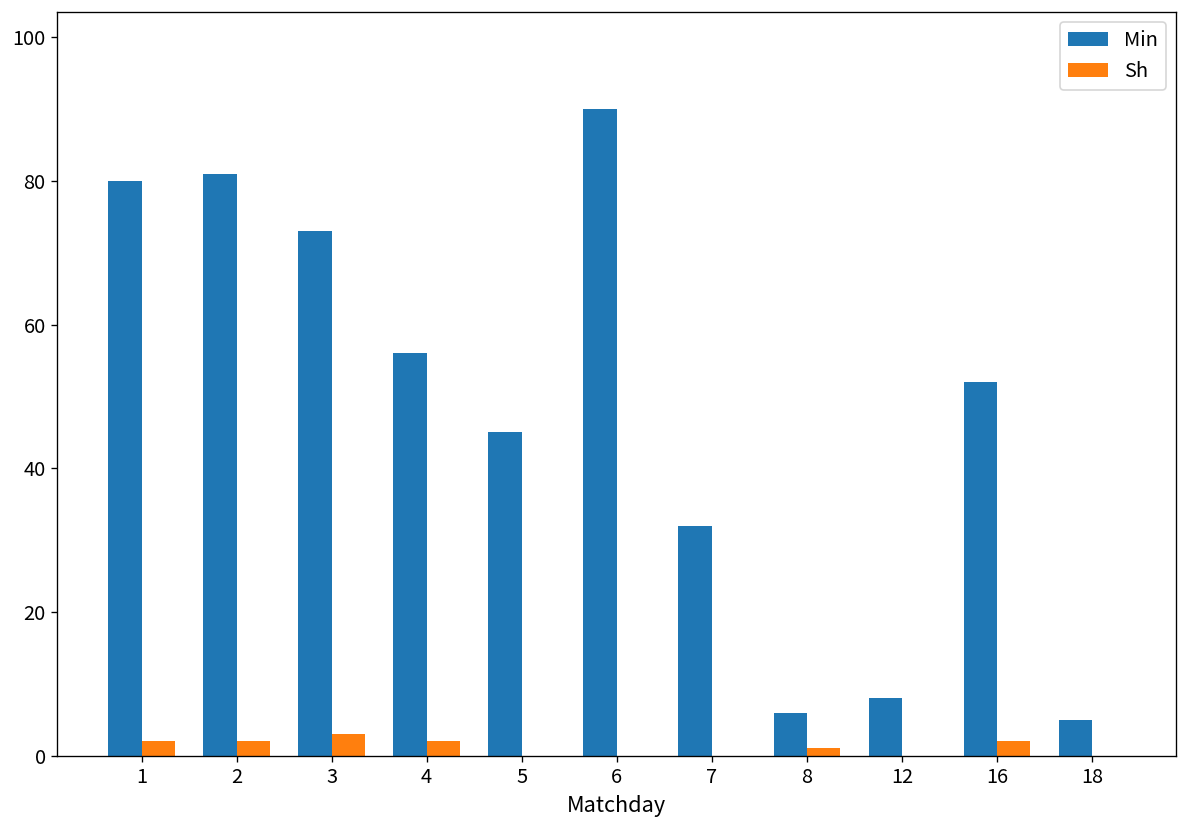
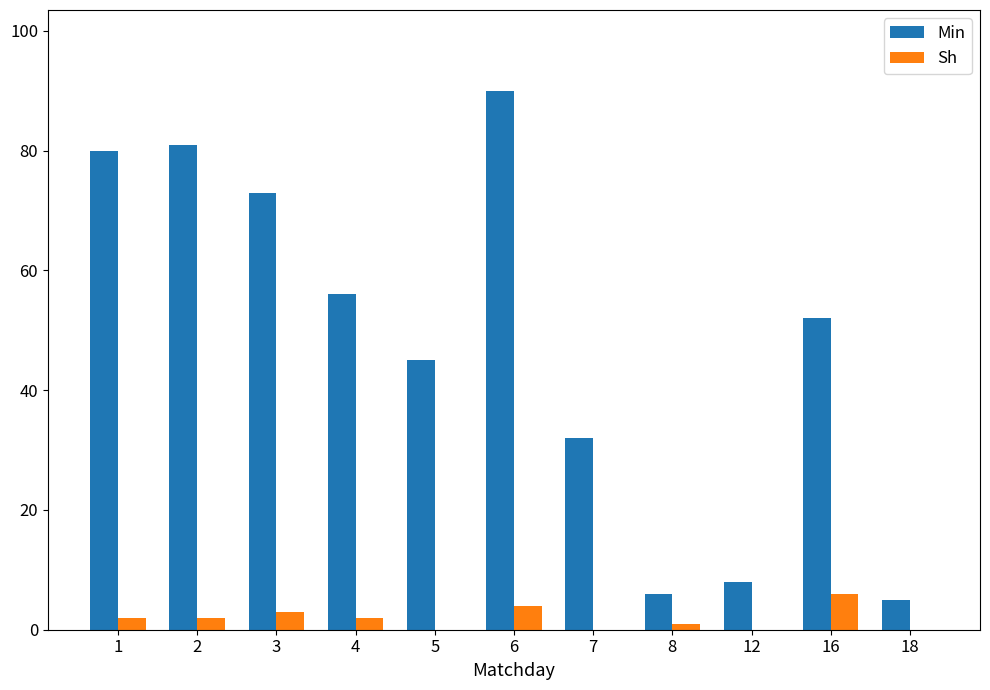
  {
    "Min": {
      "1": 80,
      "2": 81,
      "3": 73,
      "4": 56,
      "5": 45,
      "6": 90,
      "7": 32,
      "8": 6,
      "12": 8,
      "16": 52,
      "18": 5
    },
    "Sh": {
      "1": 2,
      "2": 2,
      "3": 3,
      "4": 2,
      "5": 0,
-     "6": 0,
+     "6": 4,
      "7": 0,
      "8": 1,
      "12": 0,
-     "16": 2,
+     "16": 6,
      "18": 0
    }
  }
